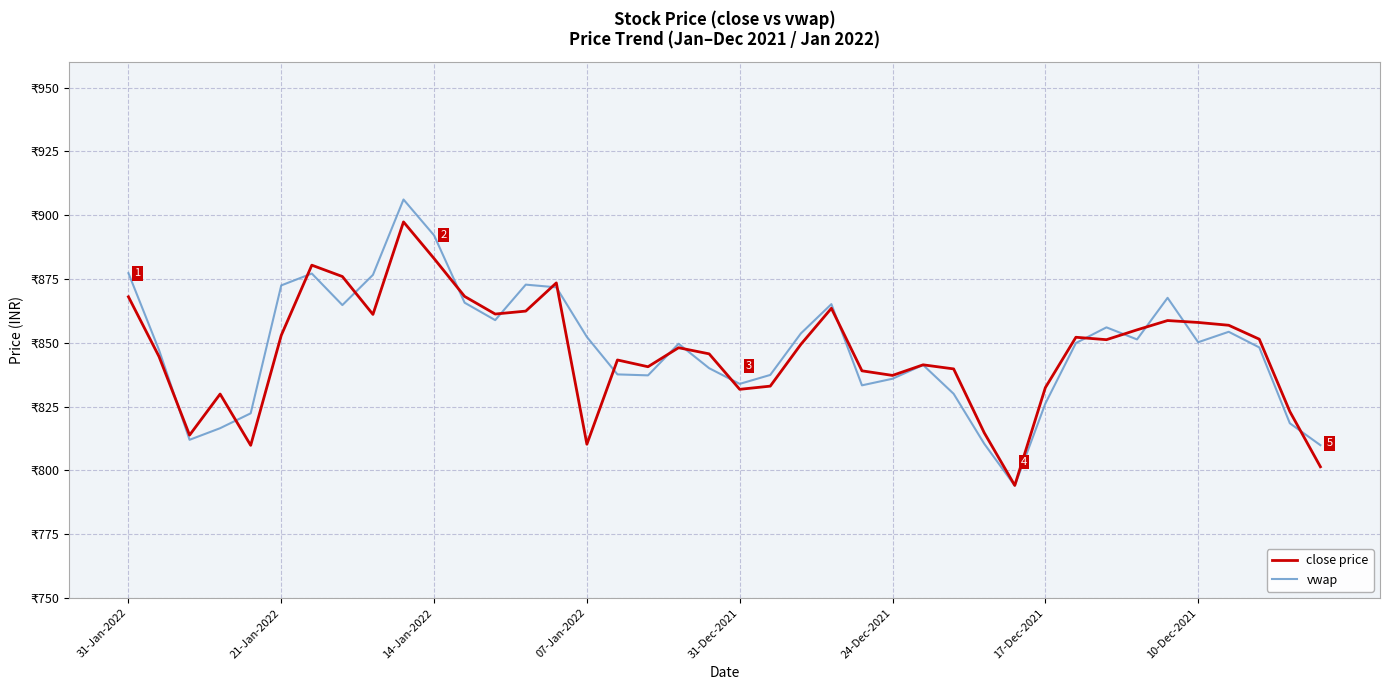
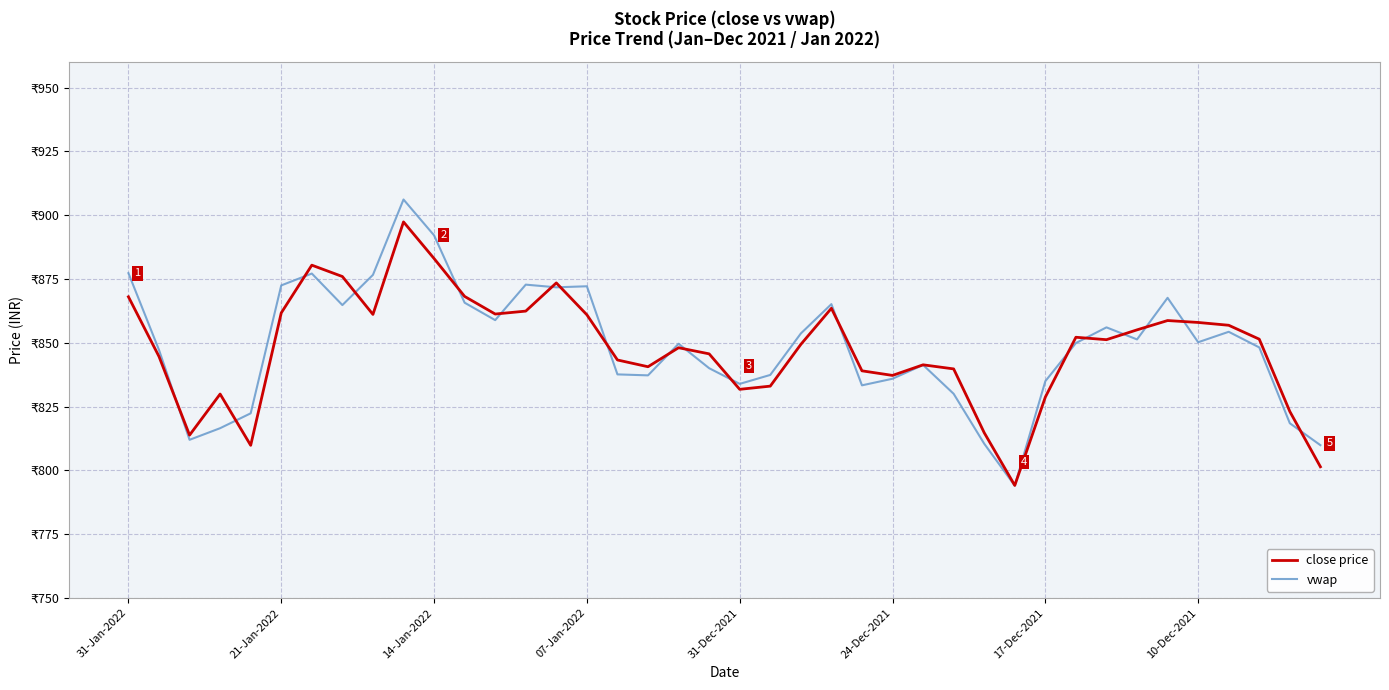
  {
    "close price": {
      "31-Jan-2022": "₹868",
-     "21-Jan-2022": "₹853",
+     "21-Jan-2022": "₹862",
      "14-Jan-2022": "₹883",
-     "07-Jan-2022": "₹810",
+     "07-Jan-2022": "₹861",
      "31-Dec-2021": "₹832",
      "24-Dec-2021": "₹837",
-     "17-Dec-2021": "₹832",
+     "17-Dec-2021": "₹829",
      "10-Dec-2021": "₹858"
    },
    "vwap": {
      "21-Jan-2022": "₹872",
-     "07-Jan-2022": "₹852",
+     "07-Jan-2022": "₹872",
      "24-Dec-2021": "₹836",
-     "17-Dec-2021": "₹826",
+     "17-Dec-2021": "₹835",
      "10-Dec-2021": "₹850"
    }
  }
